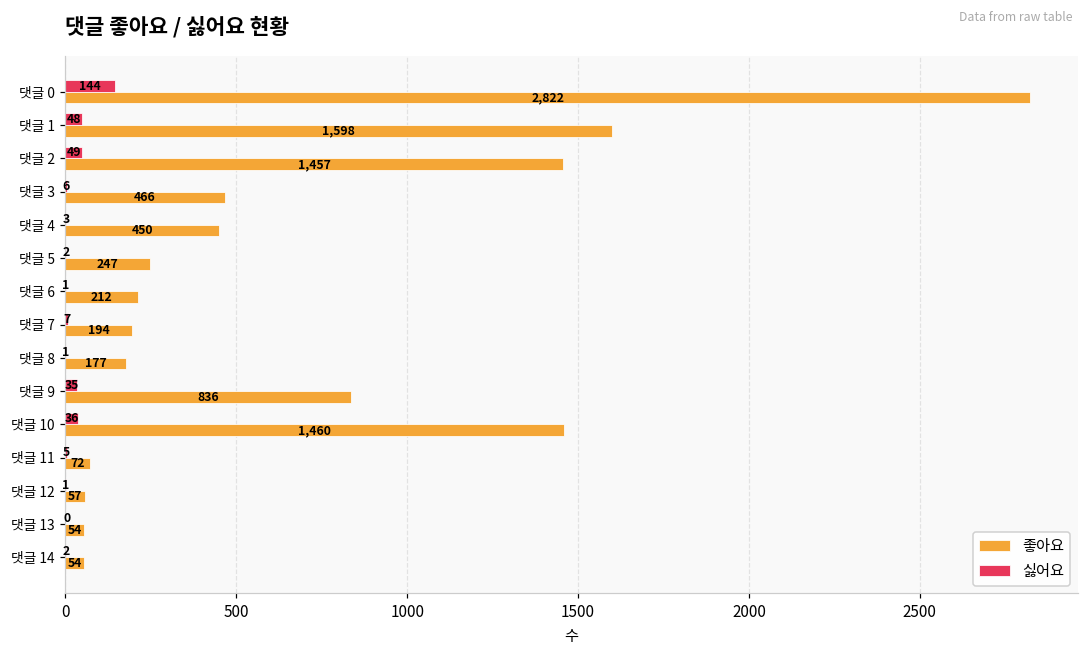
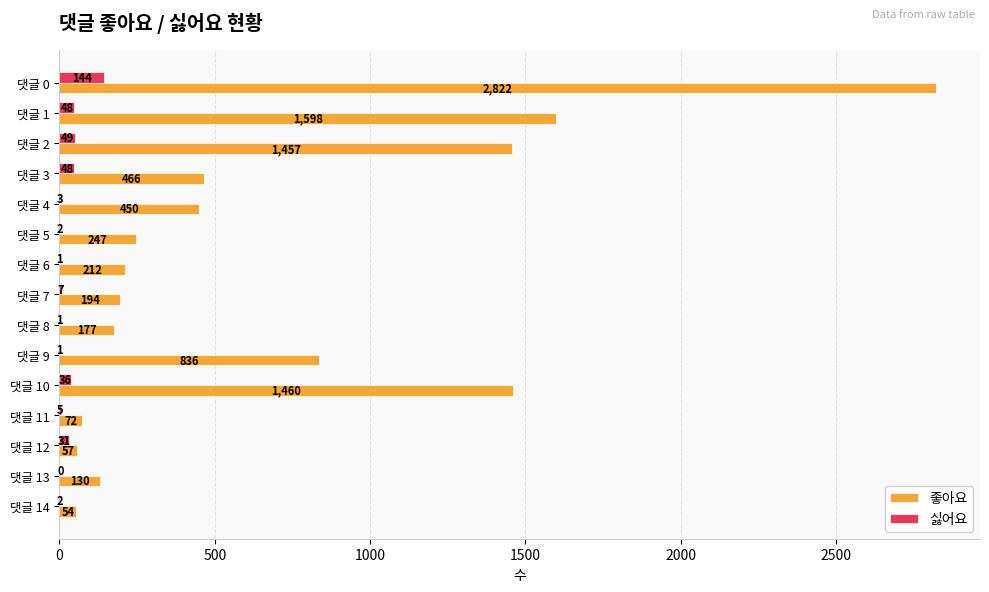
  {
    "좋아요": {
      "댓글 0": "2,822",
      "댓글 1": "1,598",
      "댓글 2": "1,457",
      "댓글 3": "466",
      "댓글 4": "450",
      "댓글 5": "247",
      "댓글 6": "212",
      "댓글 7": "194",
      "댓글 8": "177",
      "댓글 9": "836",
      "댓글 10": "1,460",
      "댓글 11": "72",
      "댓글 12": "57",
-     "댓글 13": "54",
+     "댓글 13": "130",
      "댓글 14": "54"
    },
    "싫어요": {
      "댓글 0": "144",
      "댓글 1": "48",
      "댓글 2": "49",
-     "댓글 3": "6",
+     "댓글 3": "48",
      "댓글 4": "3",
      "댓글 5": "2",
      "댓글 6": "1",
      "댓글 7": "7",
      "댓글 8": "1",
-     "댓글 9": "35",
+     "댓글 9": "1",
      "댓글 10": "36",
      "댓글 11": "5",
-     "댓글 12": "1",
+     "댓글 12": "31",
      "댓글 13": "0",
      "댓글 14": "2"
    }
  }
